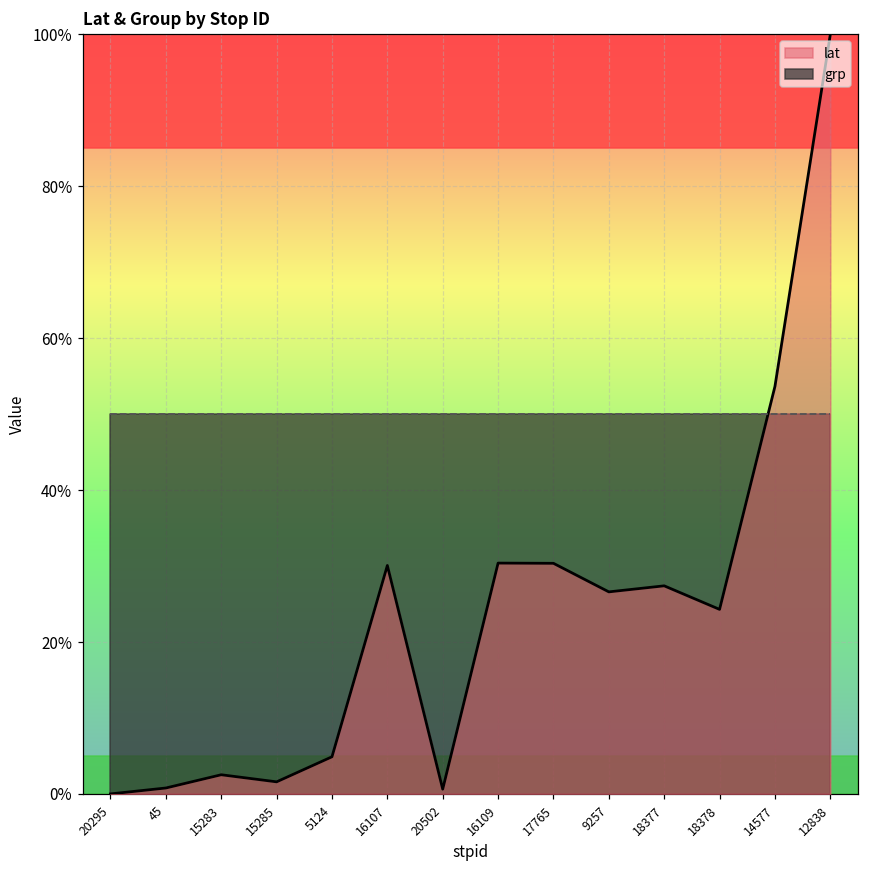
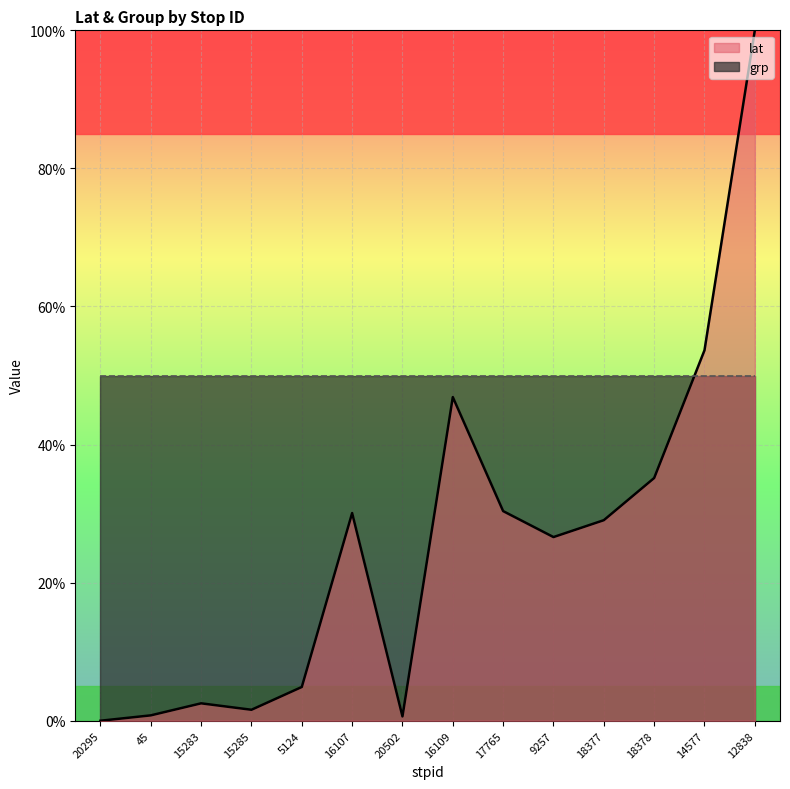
  {
    "lat": {
      "16107": "30%",
-     "16109": "30%",
+     "16109": "47%",
      "17765": "30%",
      "9257": "27%",
-     "18377": "27%",
-     "18378": "24%",
+     "18377": "29%",
+     "18378": "35%",
      "14577": "54%"
    },
    "grp": {
      "20295": "50%",
      "45": "50%",
      "15283": "50%",
      "15285": "50%",
      "5124": "50%",
      "16107": "50%",
      "20502": "50%",
      "16109": "50%",
      "17765": "50%",
      "9257": "50%",
      "18377": "50%",
      "18378": "50%",
      "14577": "50%",
      "12838": "50%"
    }
  }
